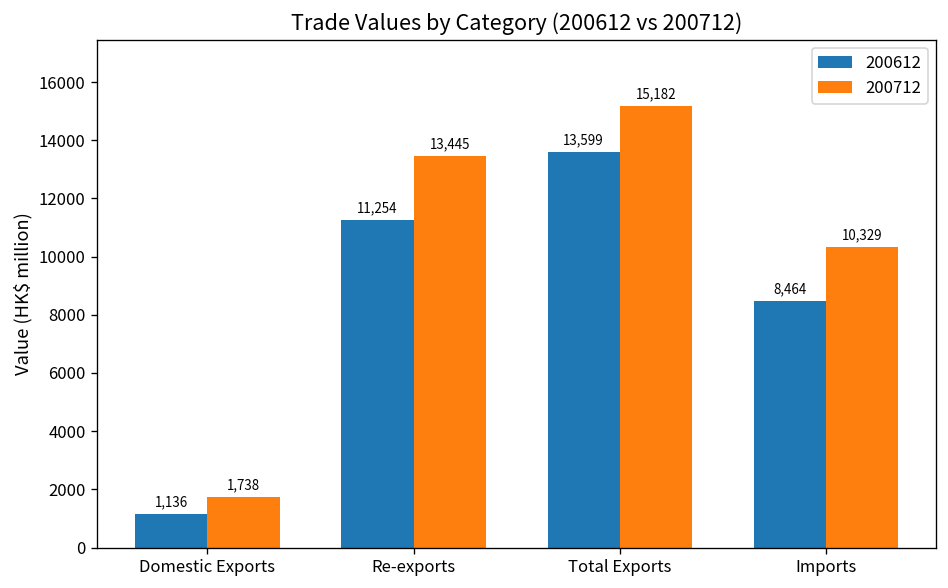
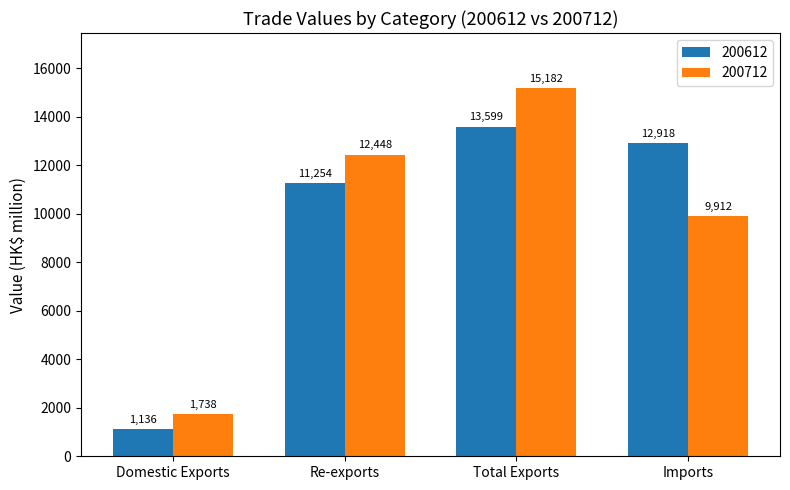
  {
    "200612": {
      "Domestic Exports": "1,136",
      "Re-exports": "11,254",
      "Total Exports": "13,599",
-     "Imports": "8,464"
+     "Imports": "12,918"
    },
    "200712": {
      "Domestic Exports": "1,738",
-     "Re-exports": "13,445",
+     "Re-exports": "12,448",
      "Total Exports": "15,182",
-     "Imports": "10,329"
+     "Imports": "9,912"
    }
  }
